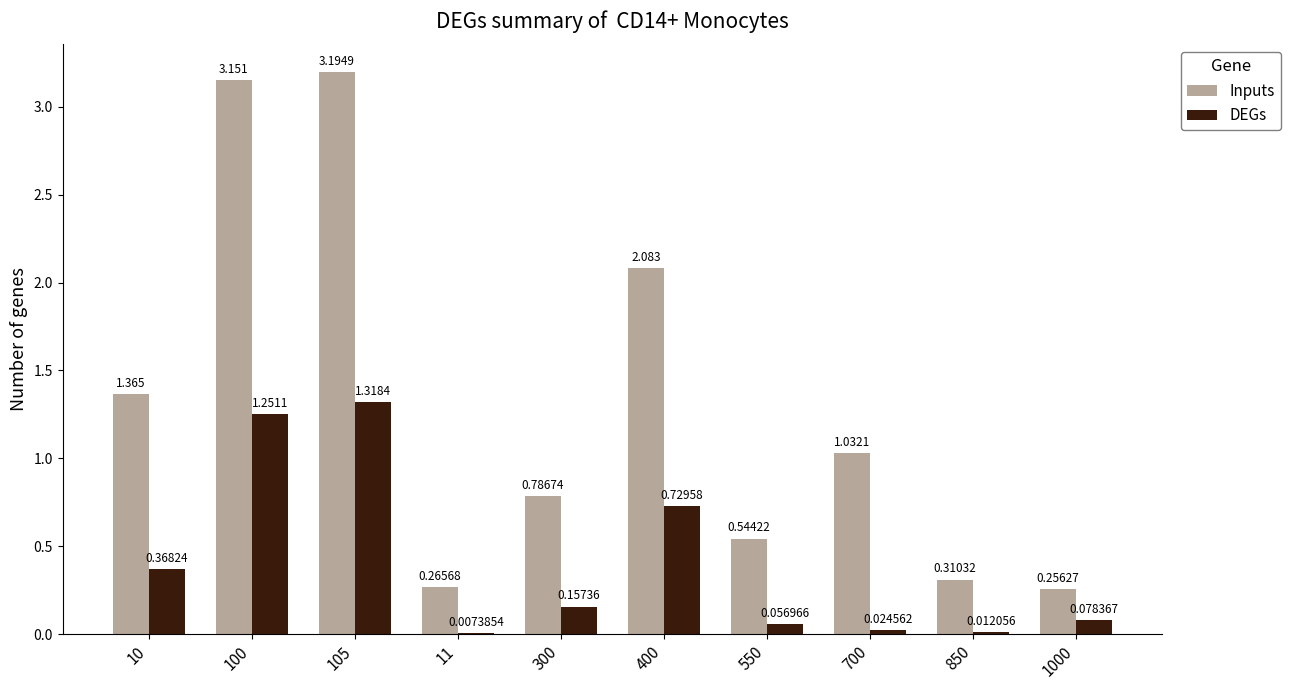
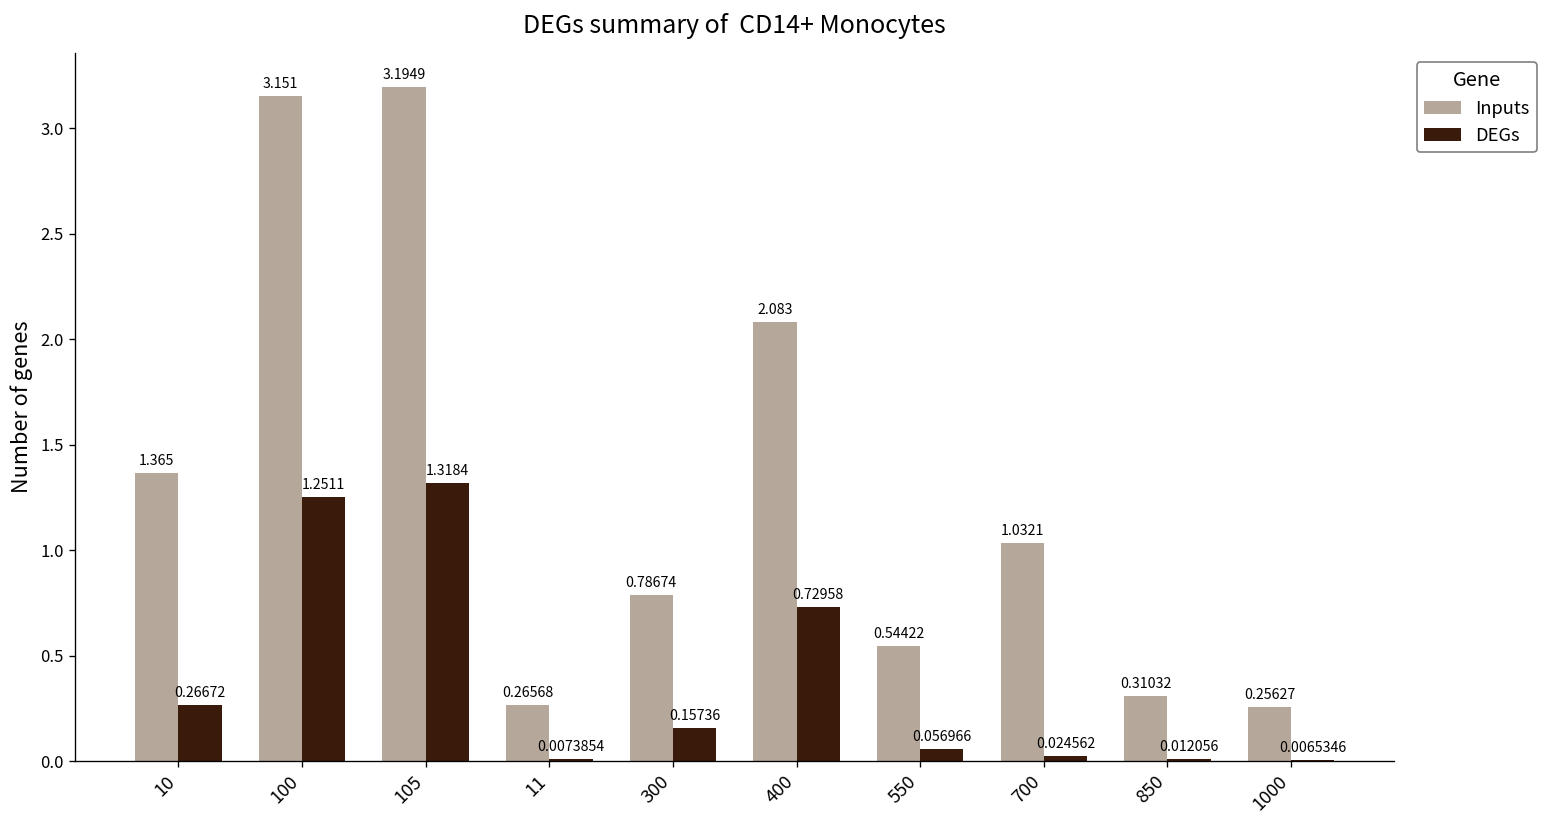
  {
    "Inputs": {
      "10": 1.365,
      "100": 3.151,
      "105": 3.1949,
      "11": 0.26568,
      "300": 0.78674,
      "400": 2.083,
      "550": 0.54422,
      "700": 1.0321,
      "850": 0.31032,
      "1000": 0.25627
    },
    "DEGs": {
-     "10": 0.36824,
+     "10": 0.26672,
      "100": 1.2511,
      "105": 1.3184,
      "11": 0.0073854,
      "300": 0.15736,
      "400": 0.72958,
      "550": 0.056966,
      "700": 0.024562,
      "850": 0.012056,
-     "1000": 0.078367
+     "1000": 0.0065346
    }
  }
